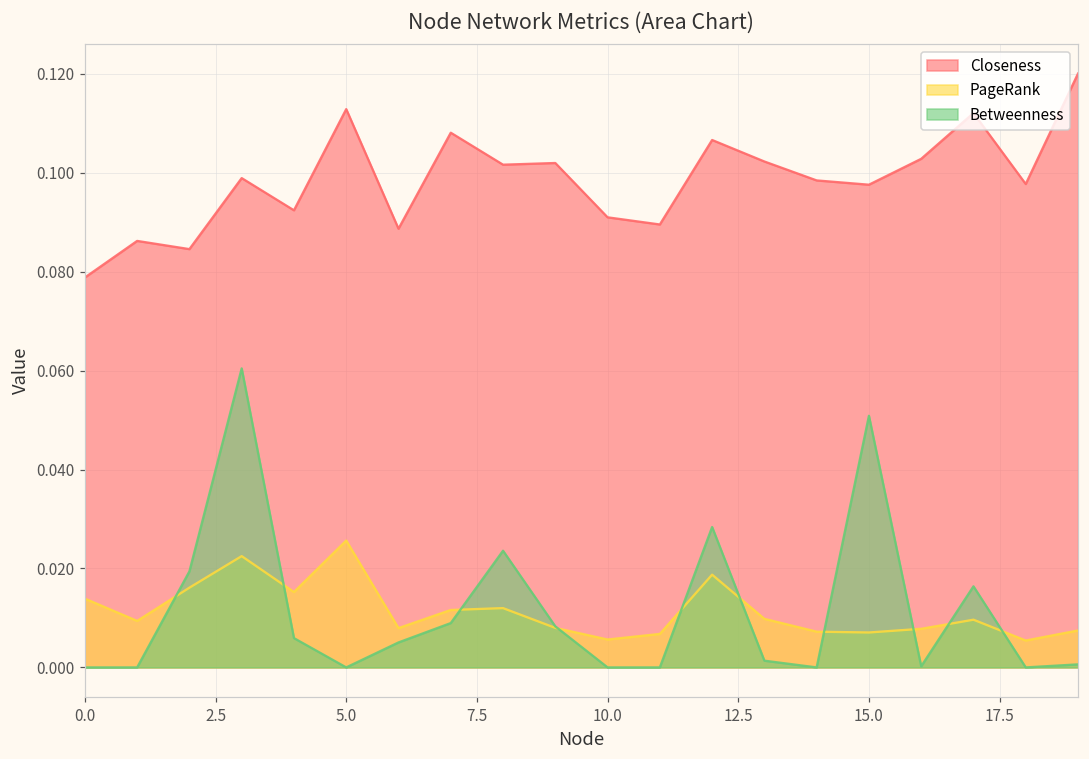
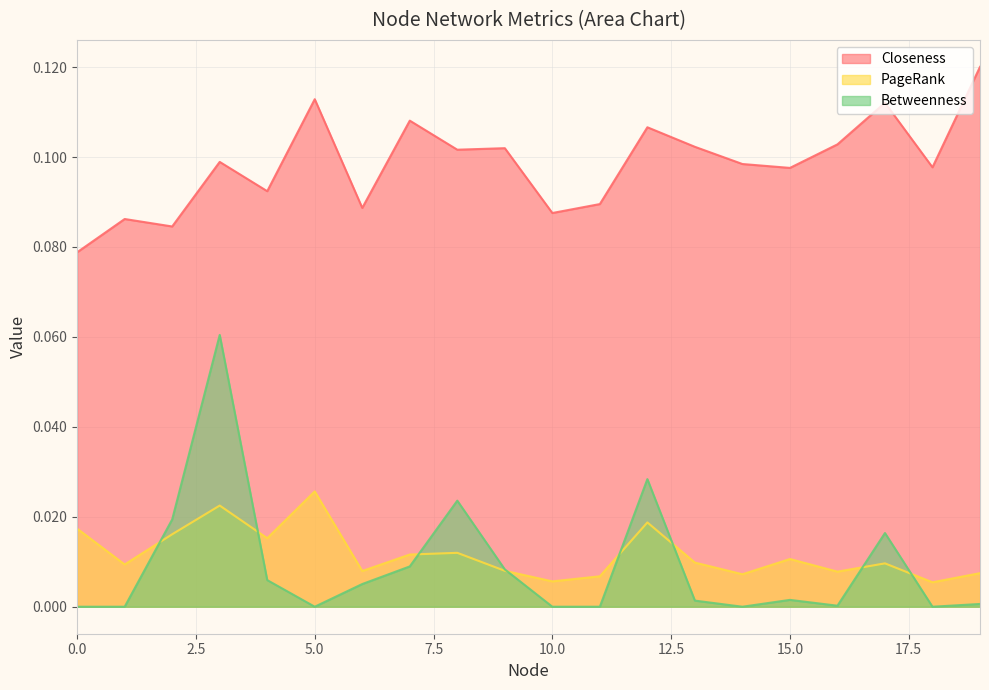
  {
    "Closeness": {
      "0.0": 0.079,
      "5.0": 0.113,
-     "10.0": 0.091,
+     "10.0": 0.088,
      "15.0": 0.098
    },
    "PageRank": {
-     "0.0": 0.014,
+     "0.0": 0.017,
      "5.0": 0.026,
      "10.0": 0.006,
-     "15.0": 0.007
+     "15.0": 0.011
    },
    "Betweenness": {
      "0.0": 0.000,
      "5.0": 0.000,
      "10.0": 0.000,
-     "15.0": 0.051
+     "15.0": 0.002
    }
  }
